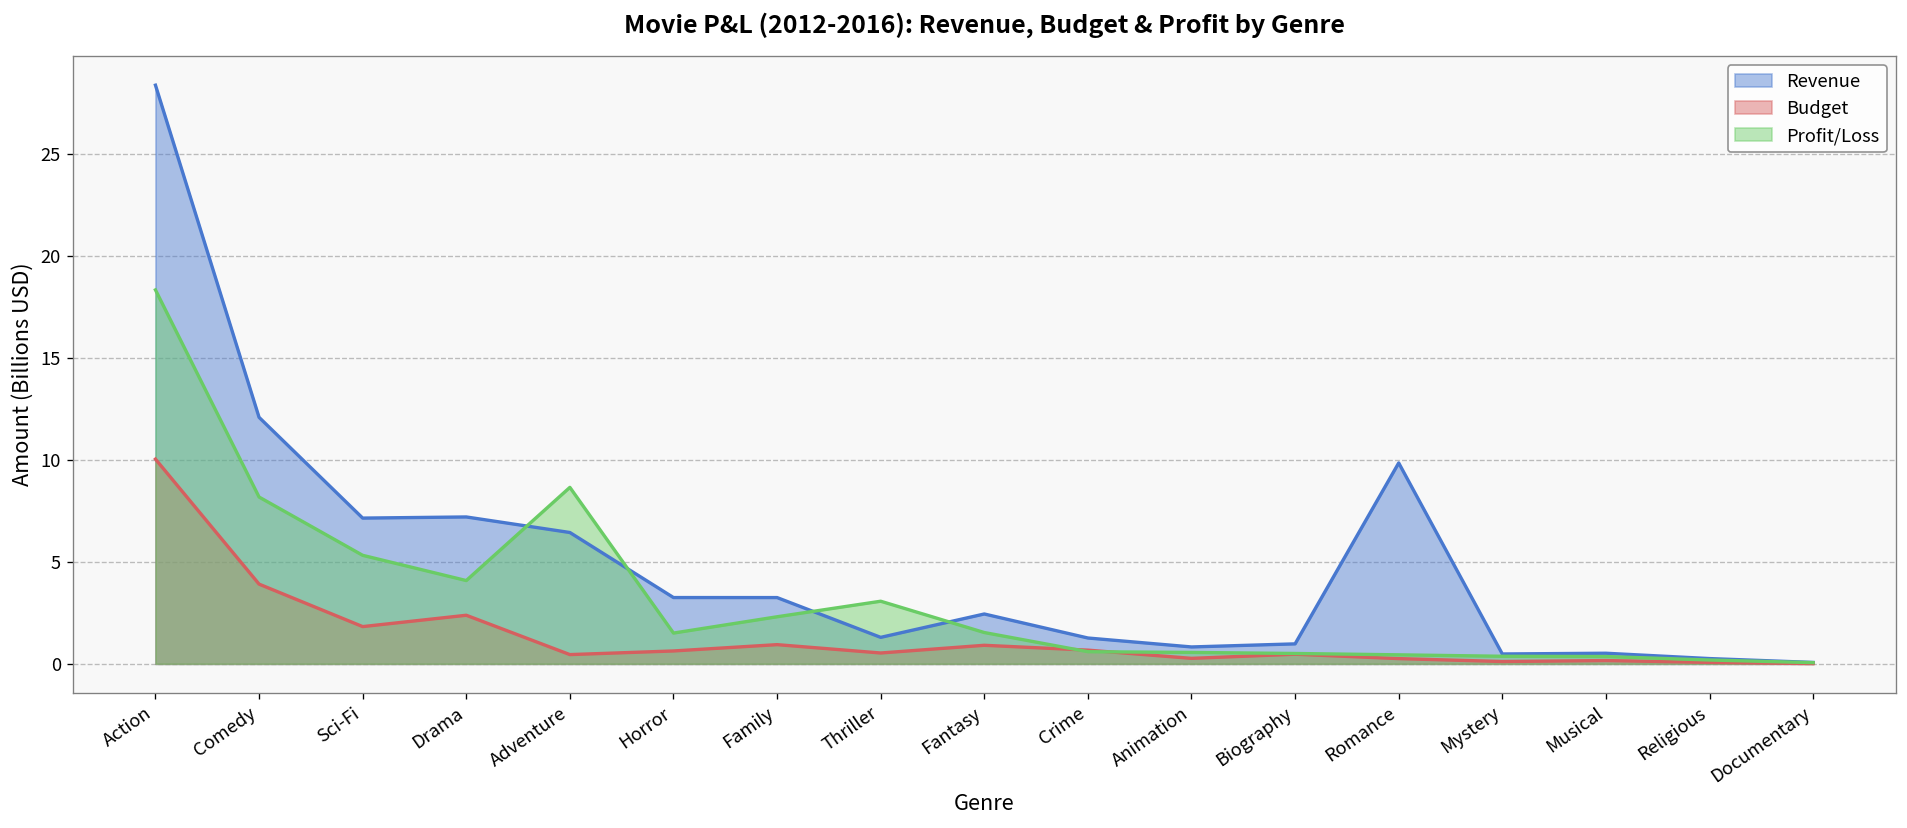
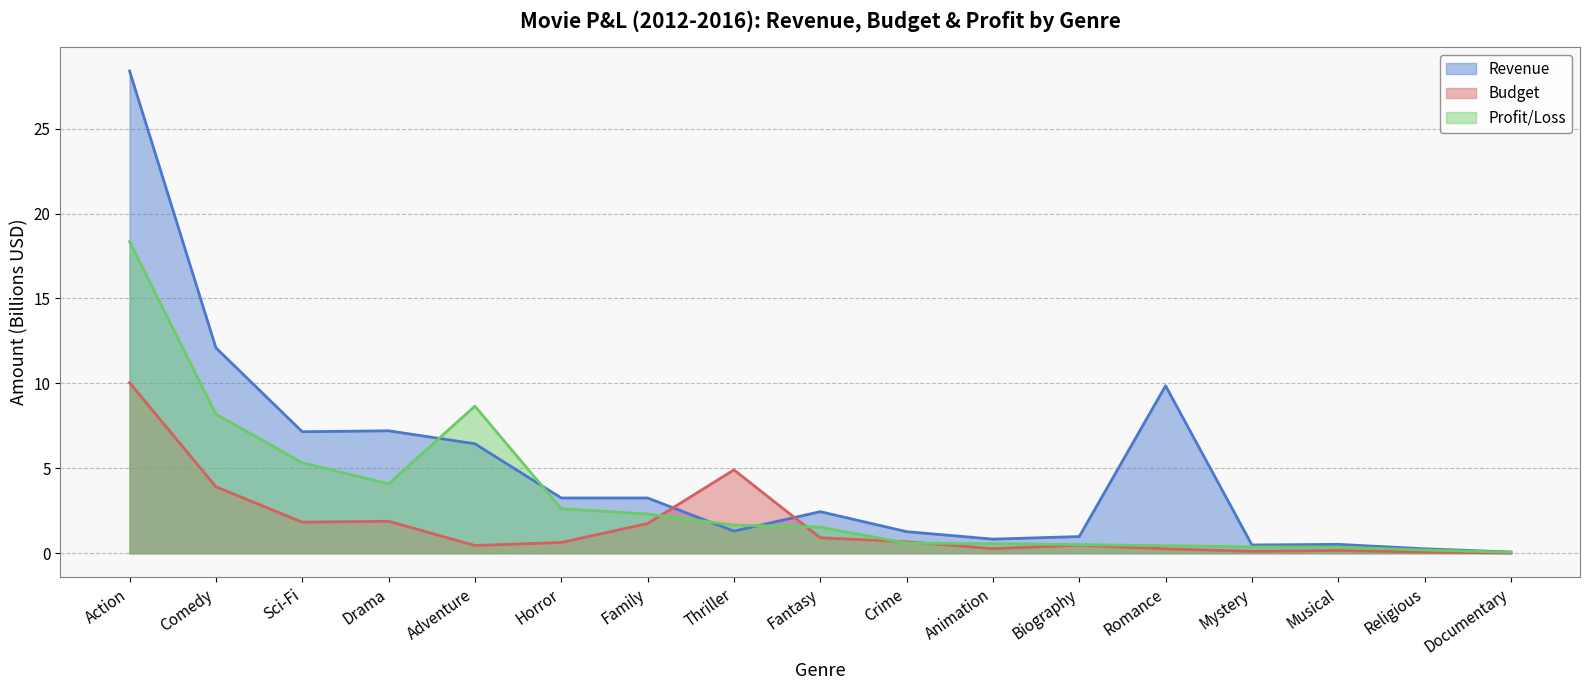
  {
    "Revenue": {
      "Action": 28.4,
      "Comedy": 12.1,
      "Sci-Fi": 7.2,
      "Drama": 7.2,
      "Adventure": 6.4,
      "Horror": 3.3,
      "Family": 3.3,
      "Thriller": 1.3,
      "Fantasy": 2.4,
      "Crime": 1.3,
      "Animation": 0.8,
      "Biography": 1.0,
      "Romance": 9.9,
      "Musical": 0.5
    },
    "Budget": {
      "Action": 10.0,
      "Comedy": 3.9,
      "Sci-Fi": 1.8,
-     "Drama": 2.4,
+     "Drama": 1.9,
      "Adventure": 0.5,
      "Horror": 0.6,
-     "Family": 0.9,
-     "Thriller": 0.5,
+     "Family": 1.7,
+     "Thriller": 4.9,
      "Fantasy": 0.9,
      "Animation": 0.3,
      "Romance": 0.3,
      "Mystery": 0.1,
      "Musical": 0.2
    },
    "Profit/Loss": {
      "Action": 18.4,
      "Comedy": 8.2,
      "Sci-Fi": 5.3,
      "Drama": 4.1,
      "Adventure": 8.7,
-     "Horror": 1.5,
+     "Horror": 2.6,
      "Family": 2.3,
-     "Thriller": 3.1,
+     "Thriller": 1.7,
      "Fantasy": 1.5,
      "Animation": 0.6,
      "Romance": 0.4,
      "Musical": 0.4
    }
  }
